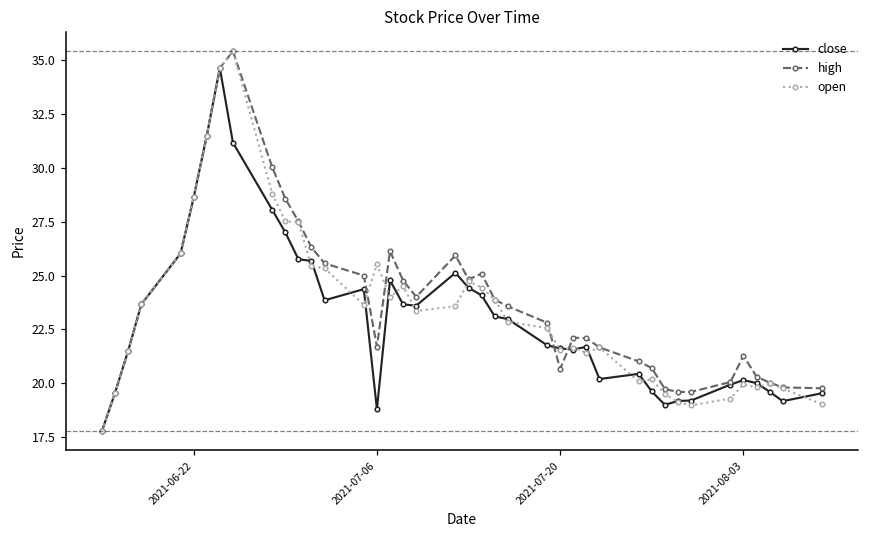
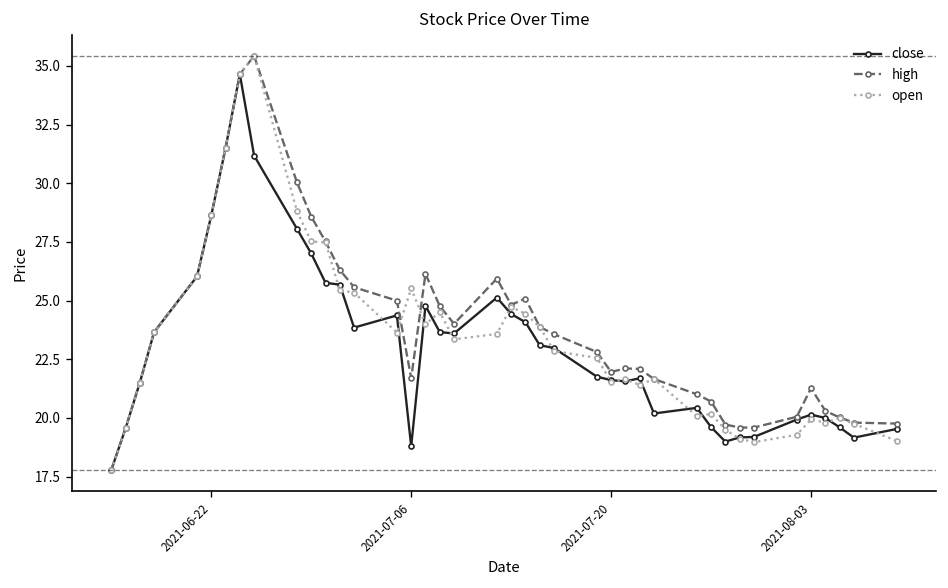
  {
    "close": {
      "2021-07-06": 18.8,
      "2021-08-03": 20.1
    },
    "high": {
      "2021-07-06": 21.7,
-     "2021-07-20": 20.7,
+     "2021-07-20": 22.0,
      "2021-08-03": 21.3
    },
    "open": {
      "2021-07-06": 25.5,
      "2021-08-03": 19.9
    }
  }
